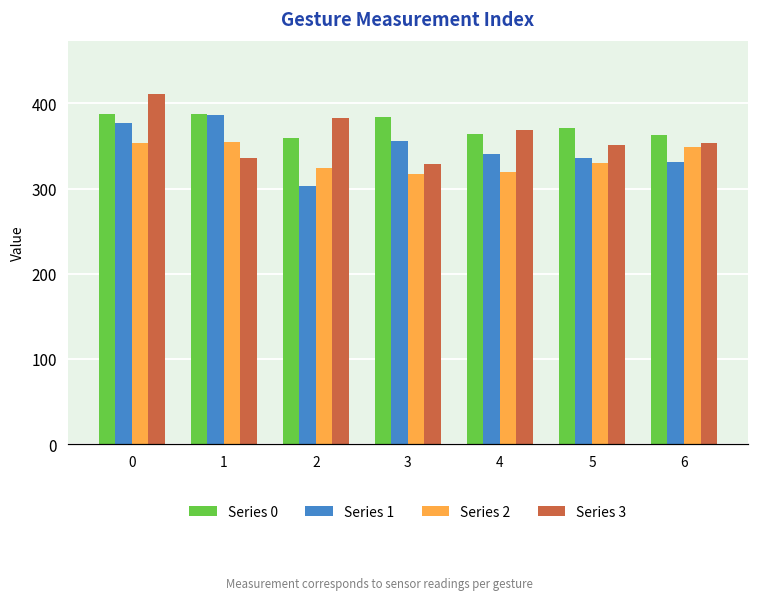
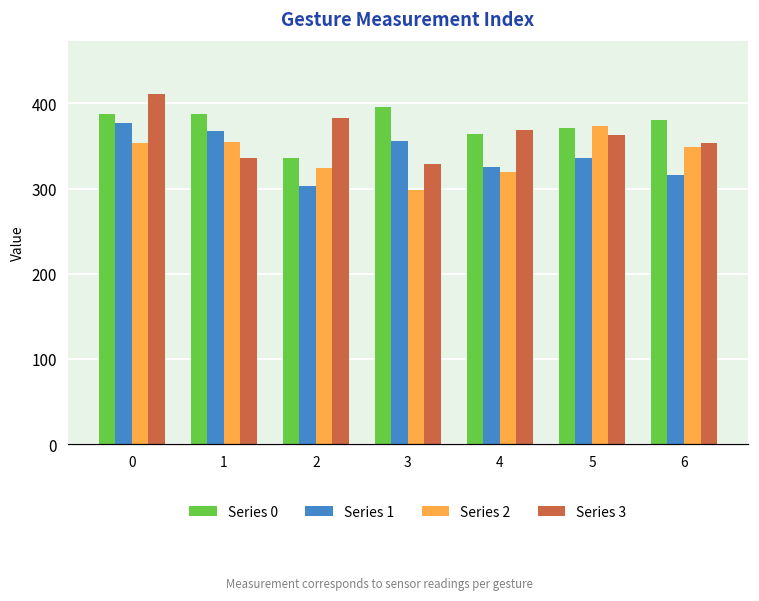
  {
    "Series 0": {
      "0": 390,
      "1": 390,
-     "2": 360,
-     "3": 380,
+     "2": 340,
+     "3": 400,
      "4": 360,
      "5": 370,
-     "6": 360
+     "6": 380
    },
    "Series 1": {
      "0": 380,
-     "1": 390,
+     "1": 370,
      "2": 300,
      "3": 360,
-     "4": 340,
+     "4": 330,
      "5": 340,
-     "6": 330
+     "6": 320
    },
    "Series 2": {
      "0": 350,
      "1": 350,
      "2": 320,
-     "3": 320,
+     "3": 300,
      "4": 320,
-     "5": 330,
+     "5": 370,
      "6": 350
    },
    "Series 3": {
      "0": 410,
      "1": 340,
      "2": 380,
      "3": 330,
      "4": 370,
-     "5": 350,
+     "5": 360,
      "6": 350
    }
  }
